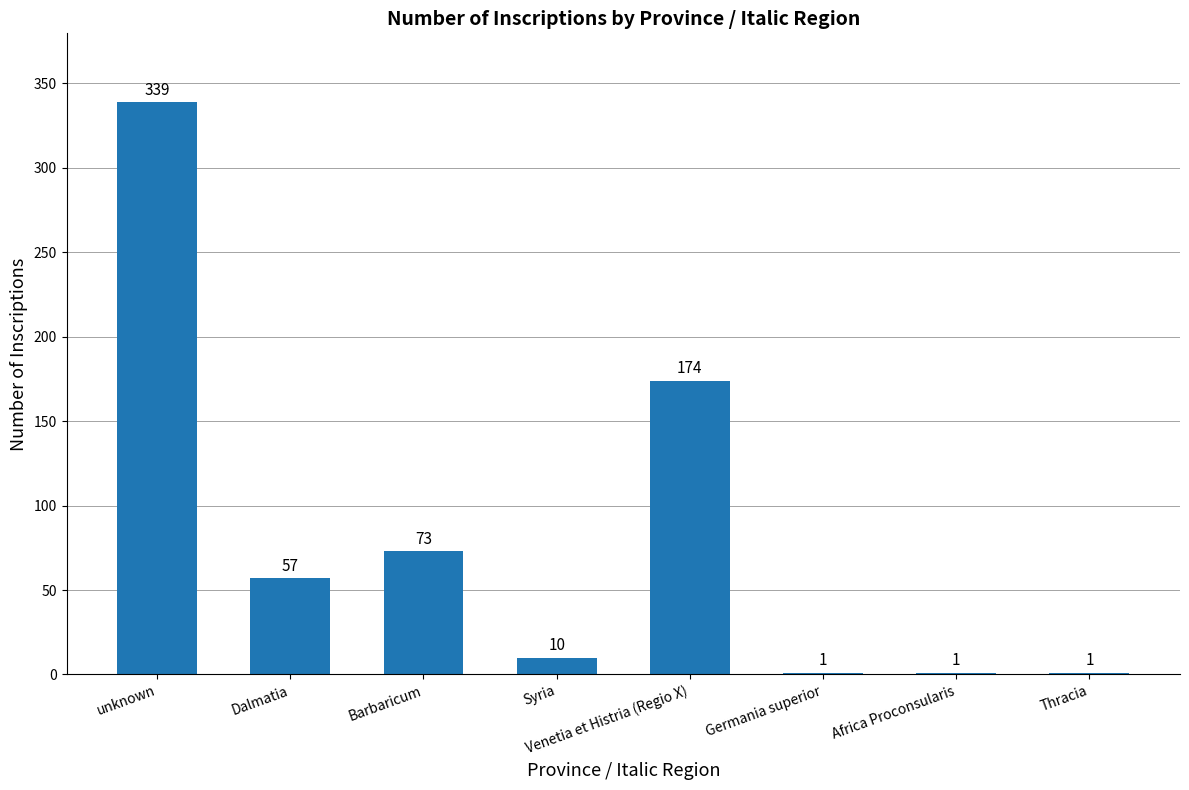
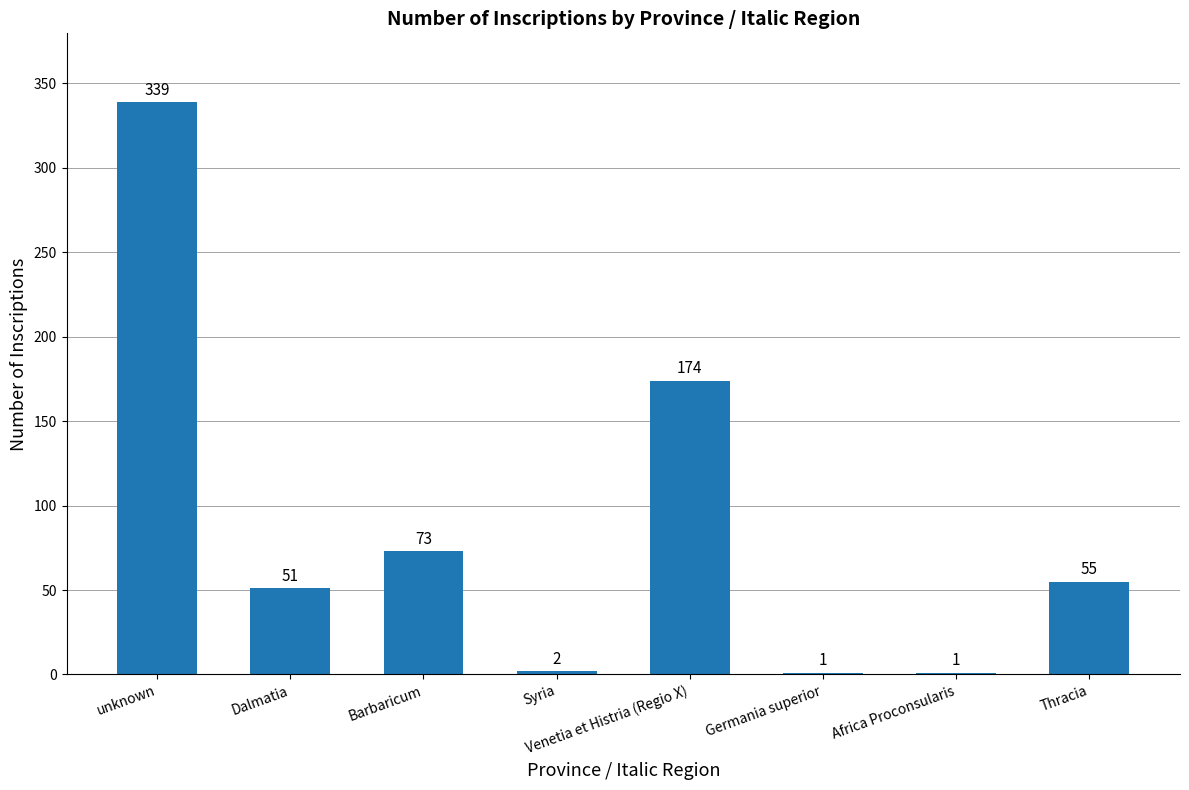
  {
    "unknown": 339,
-   "Dalmatia": 57,
+   "Dalmatia": 51,
    "Barbaricum": 73,
-   "Syria": 10,
+   "Syria": 2,
    "Venetia et Histria (Regio X)": 174,
    "Germania superior": 1,
    "Africa Proconsularis": 1,
-   "Thracia": 1
+   "Thracia": 55
  }
